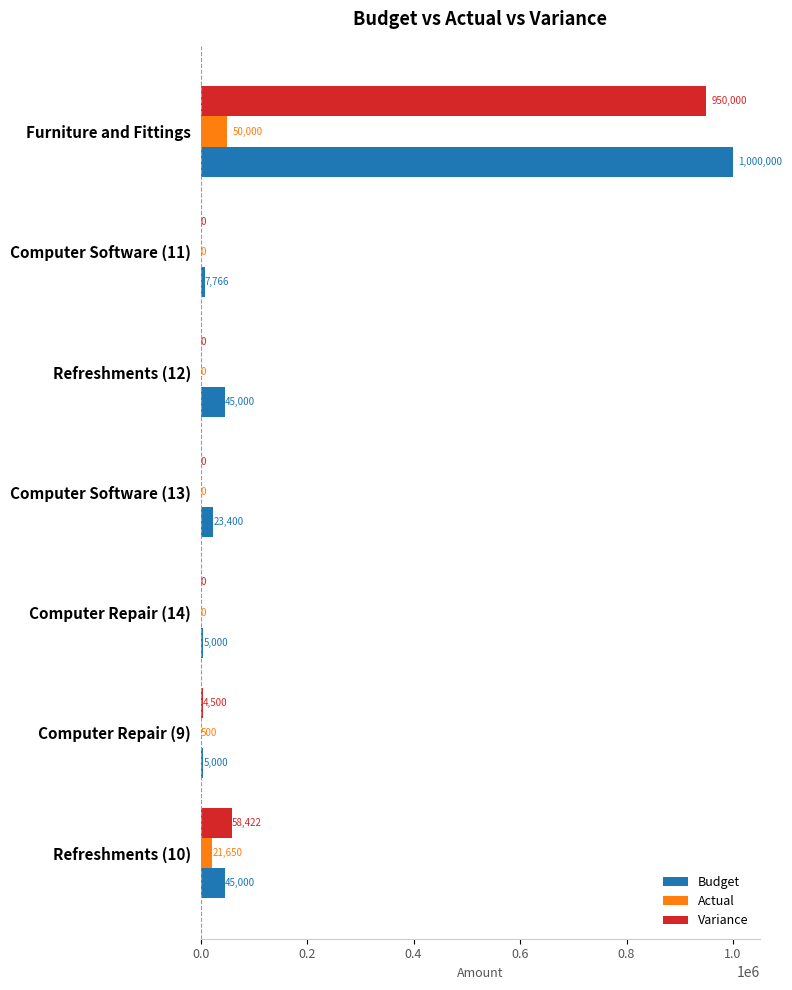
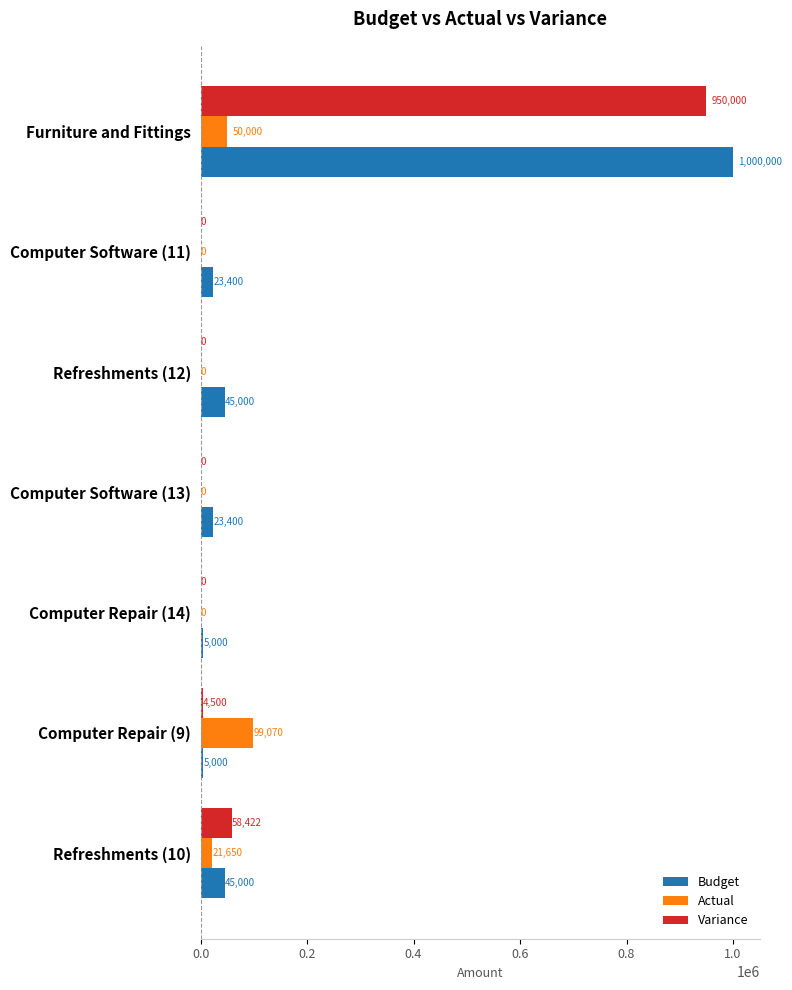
  {
    "Budget": {
      "Furniture and Fittings": "1,000,000",
-     "Computer Software (11)": "7,766",
+     "Computer Software (11)": "23,400",
      "Refreshments (12)": "45,000",
      "Computer Software (13)": "23,400",
      "Computer Repair (14)": "5,000",
      "Computer Repair (9)": "5,000",
      "Refreshments (10)": "45,000"
    },
    "Actual": {
      "Furniture and Fittings": "50,000",
      "Computer Software (11)": "0",
      "Refreshments (12)": "0",
      "Computer Software (13)": "0",
      "Computer Repair (14)": "0",
-     "Computer Repair (9)": "500",
+     "Computer Repair (9)": "99,070",
      "Refreshments (10)": "21,650"
    },
    "Variance": {
      "Furniture and Fittings": "950,000",
      "Computer Software (11)": "0",
      "Refreshments (12)": "0",
      "Computer Software (13)": "0",
      "Computer Repair (14)": "0",
      "Computer Repair (9)": "4,500",
      "Refreshments (10)": "58,422"
    }
  }
